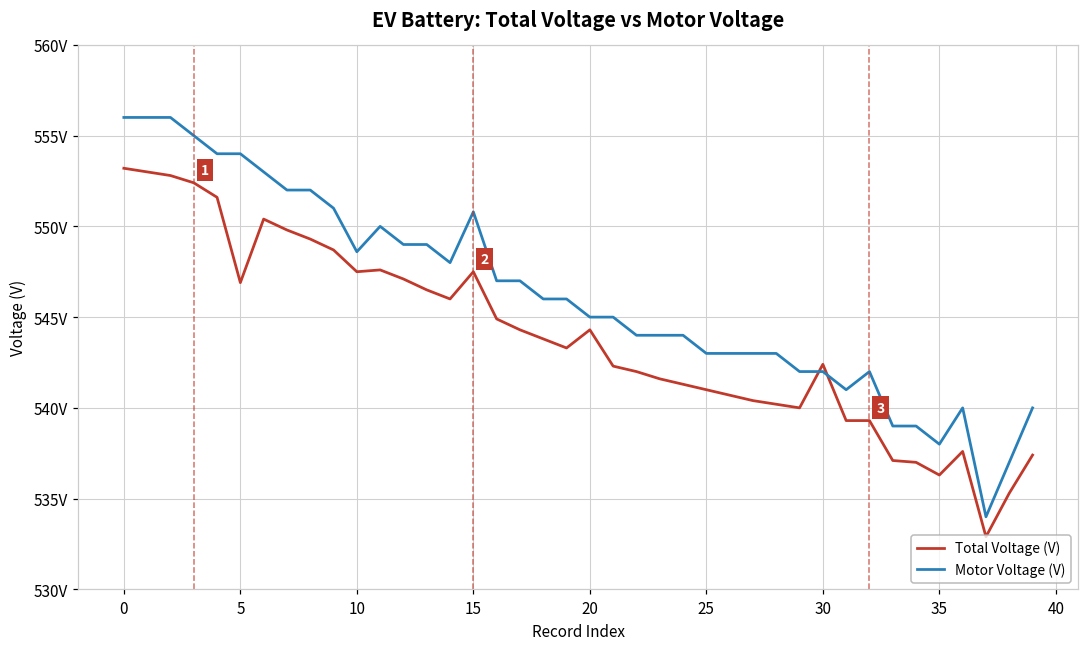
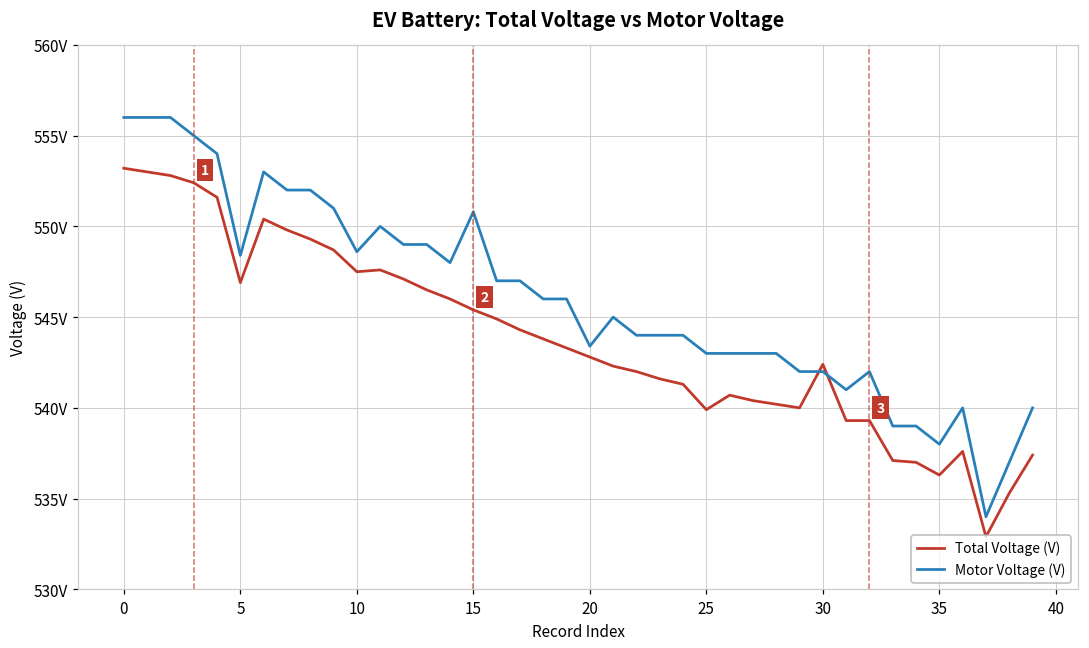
  {
    "Total Voltage (V)": {
      "0": "553.2V",
      "5": "546.9V",
      "10": "547.5V",
-     "15": "547.5V",
-     "20": "544.3V",
-     "25": "541.0V",
+     "15": "545.4V",
+     "20": "542.8V",
+     "25": "539.9V",
      "30": "542.4V",
      "35": "536.3V"
    },
    "Motor Voltage (V)": {
      "0": "556.0V",
-     "5": "554.0V",
+     "5": "548.4V",
      "10": "548.6V",
      "15": "550.8V",
-     "20": "545.0V",
+     "20": "543.4V",
      "25": "543.0V",
      "30": "542.0V",
      "35": "538.0V"
    }
  }
